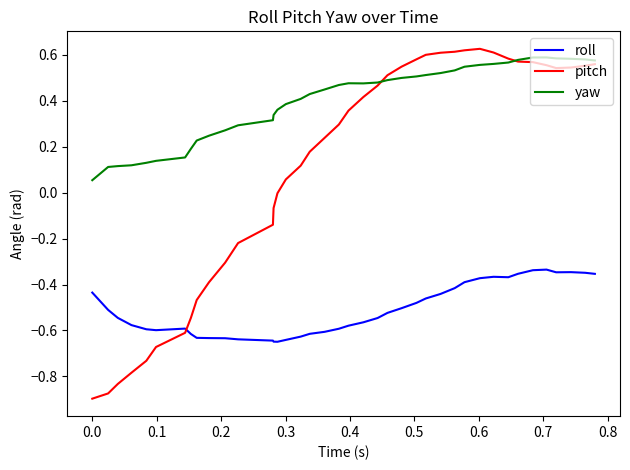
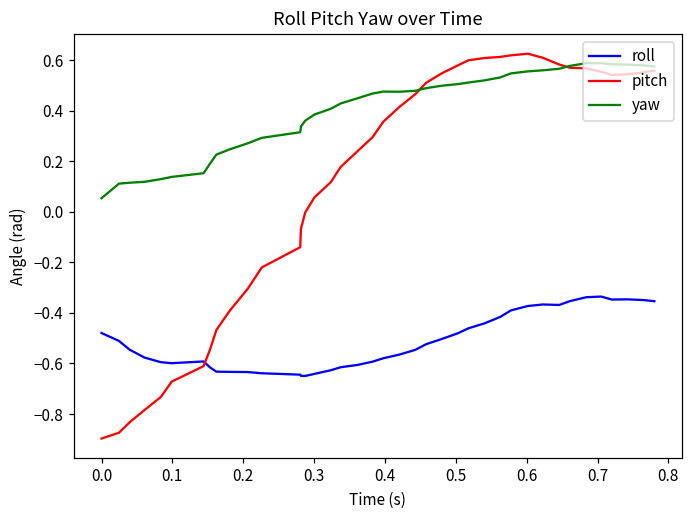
  {
    "roll": {
-     "0.0": -0.44
+     "0.0": -0.48
    },
    "pitch": {
      "0.0": -0.90
    },
    "yaw": {
      "0.0": 0.05
    }
  }
